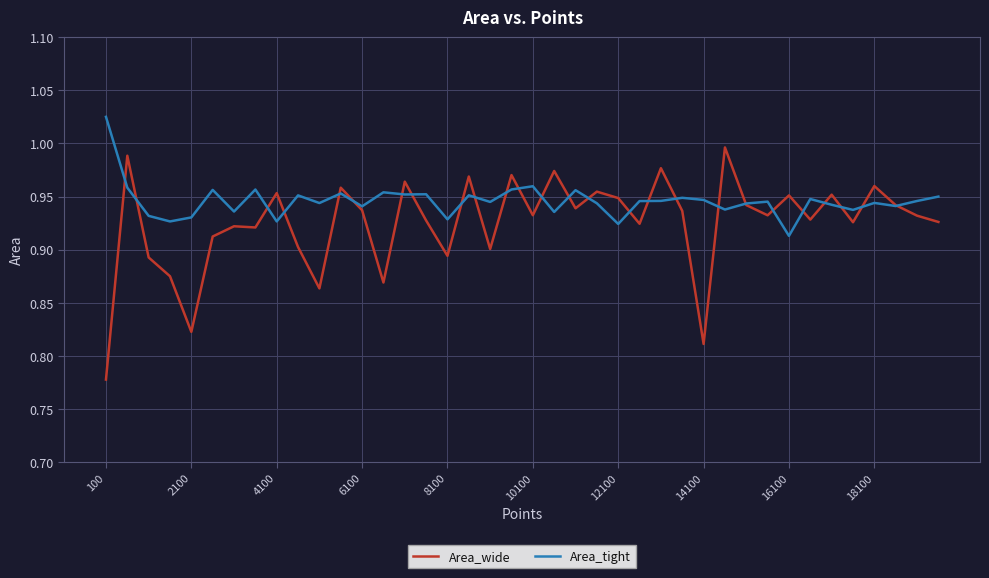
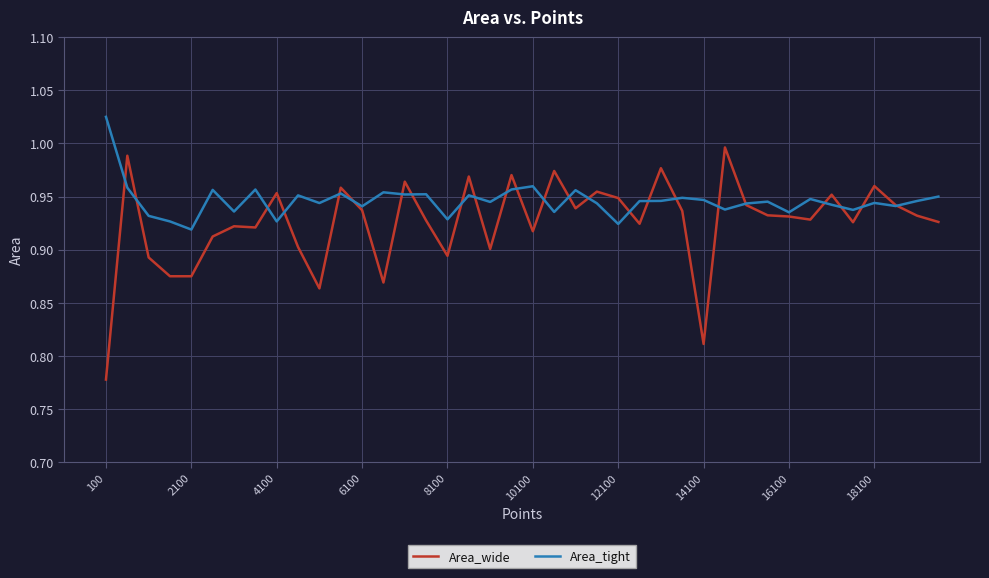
  {
    "Area_wide": {
      "100": 0.778,
-     "2100": 0.823,
+     "2100": 0.875,
      "4100": 0.953,
      "6100": 0.937,
      "8100": 0.894,
-     "10100": 0.932,
+     "10100": 0.917,
      "12100": 0.949,
      "14100": 0.811,
-     "16100": 0.951,
+     "16100": 0.931,
      "18100": 0.960
    },
    "Area_tight": {
      "100": 1.025,
-     "2100": 0.930,
+     "2100": 0.919,
      "4100": 0.927,
      "6100": 0.941,
      "8100": 0.929,
      "10100": 0.960,
      "12100": 0.924,
      "14100": 0.947,
-     "16100": 0.913,
+     "16100": 0.935,
      "18100": 0.944
    }
  }
